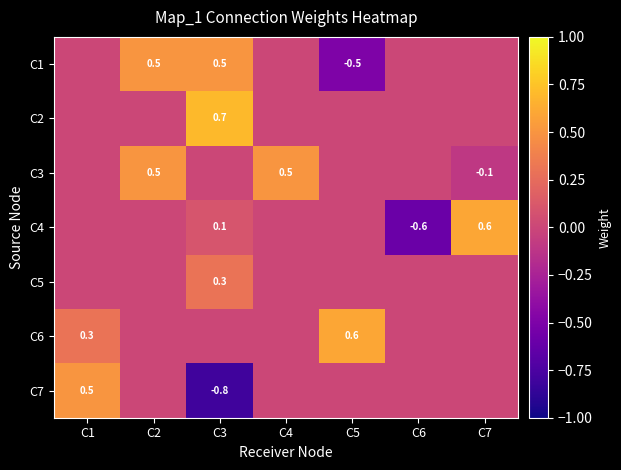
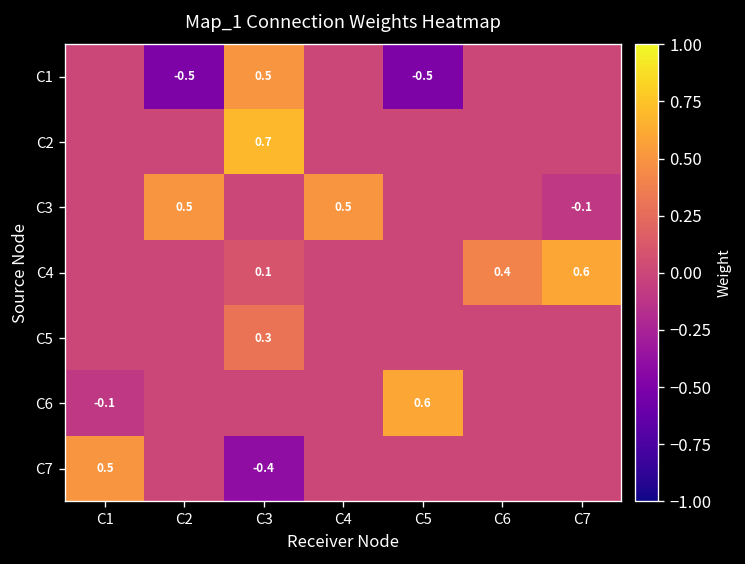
  {
    "C1": {
-     "C2": 0.5,
+     "C2": -0.5,
      "C3": 0.5,
      "C5": -0.5
    },
    "C2": {
      "C3": 0.7
    },
    "C3": {
      "C2": 0.5,
      "C4": 0.5,
      "C7": -0.1
    },
    "C4": {
      "C3": 0.1,
-     "C6": -0.6,
+     "C6": 0.4,
      "C7": 0.6
    },
    "C5": {
      "C3": 0.3
    },
    "C6": {
-     "C1": 0.3,
+     "C1": -0.1,
      "C5": 0.6
    },
    "C7": {
      "C1": 0.5,
-     "C3": -0.8
+     "C3": -0.4
    }
  }
